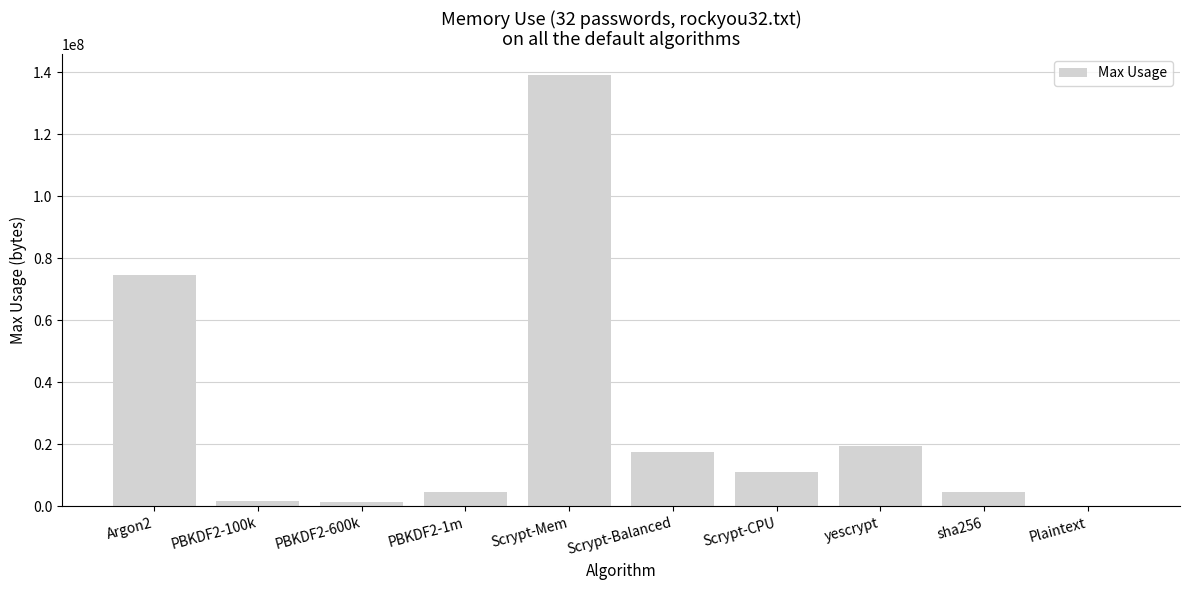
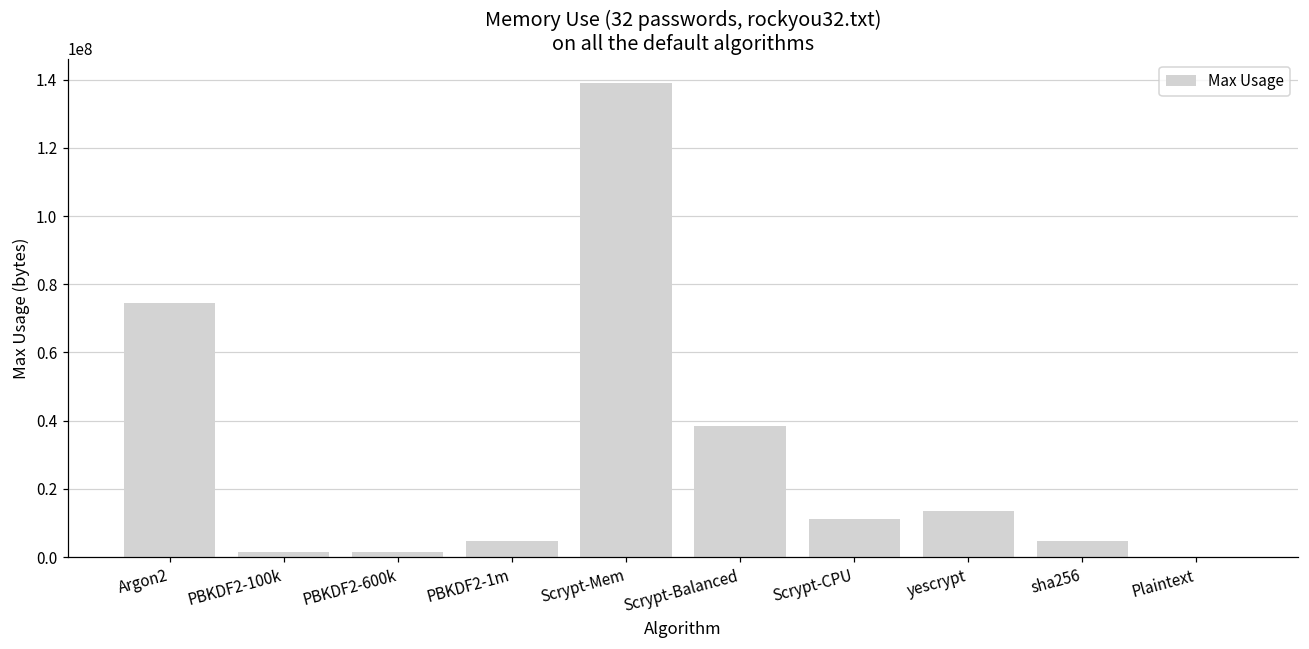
  {
    "Argon2": 75000000,
    "PBKDF2-100k": 2000000,
    "PBKDF2-600k": 2000000,
    "PBKDF2-1m": 5000000,
    "Scrypt-Mem": 139000000,
-   "Scrypt-Balanced": 17000000,
+   "Scrypt-Balanced": 38000000,
    "Scrypt-CPU": 11000000,
-   "yescrypt": 20000000,
+   "yescrypt": 14000000,
    "sha256": 5000000,
    "Plaintext": 0
  }
